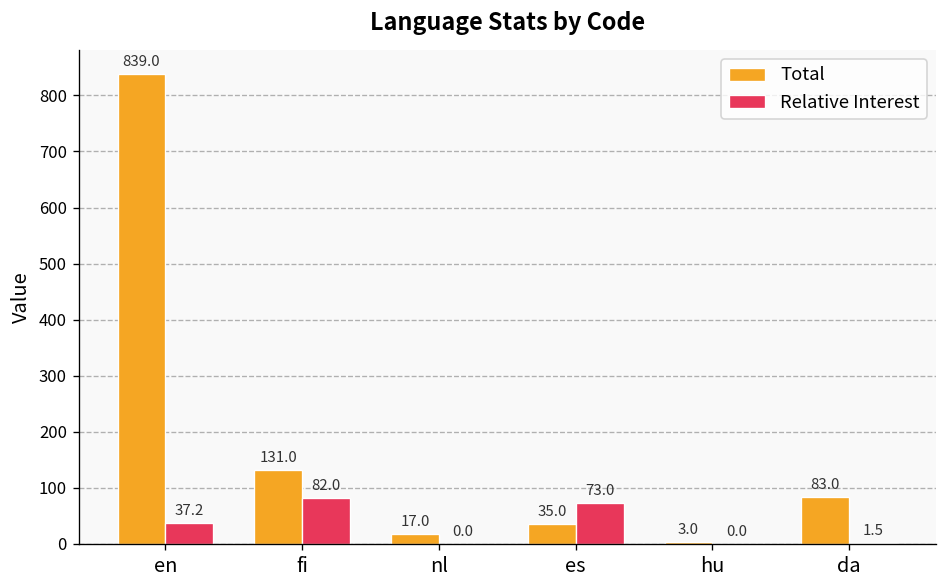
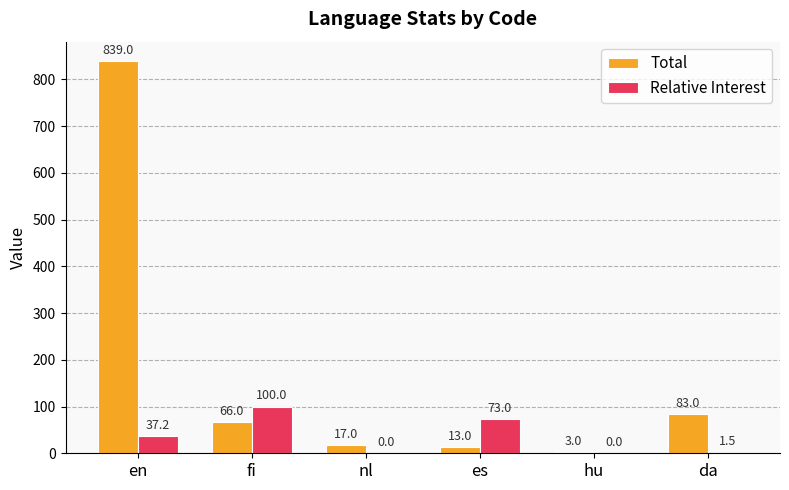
  {
    "Total": {
      "en": 839.0,
-     "fi": 131.0,
+     "fi": 66.0,
      "nl": 17.0,
-     "es": 35.0,
+     "es": 13.0,
      "hu": 3.0,
      "da": 83.0
    },
    "Relative Interest": {
      "en": 37.2,
-     "fi": 82.0,
+     "fi": 100.0,
      "nl": 0.0,
      "es": 73.0,
      "hu": 0.0,
      "da": 1.5
    }
  }
